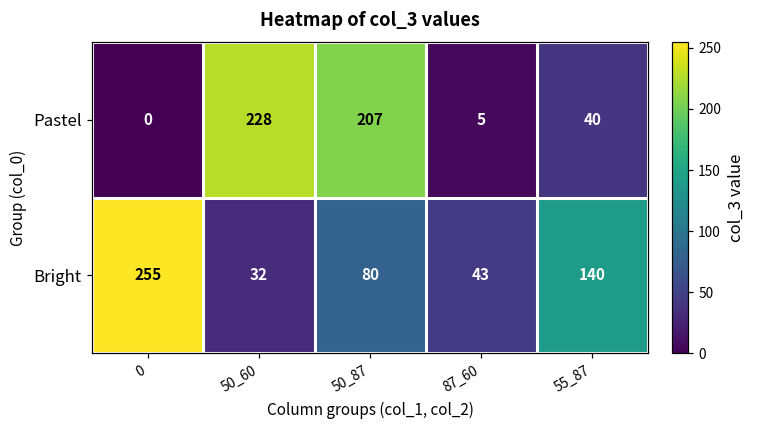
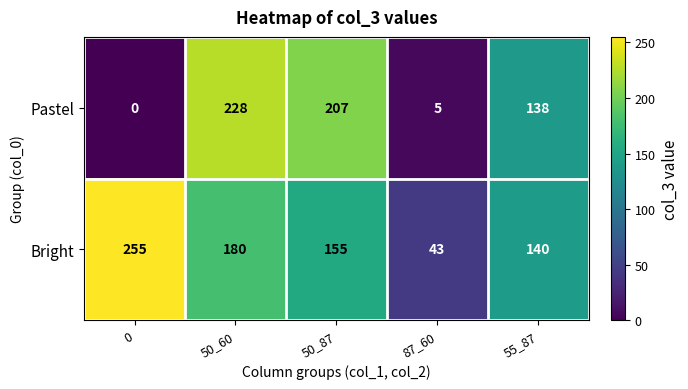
  {
    "Pastel": {
      "0": 0,
      "50_60": 228,
      "50_87": 207,
      "87_60": 5,
-     "55_87": 40
+     "55_87": 138
    },
    "Bright": {
      "0": 255,
-     "50_60": 32,
-     "50_87": 80,
+     "50_60": 180,
+     "50_87": 155,
      "87_60": 43,
      "55_87": 140
    }
  }
